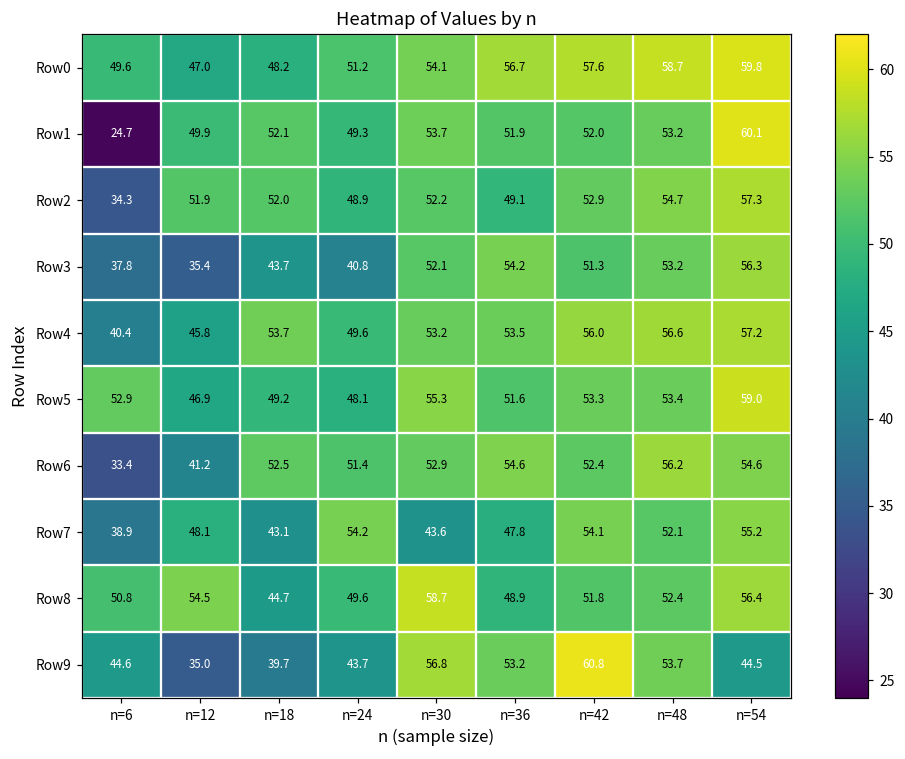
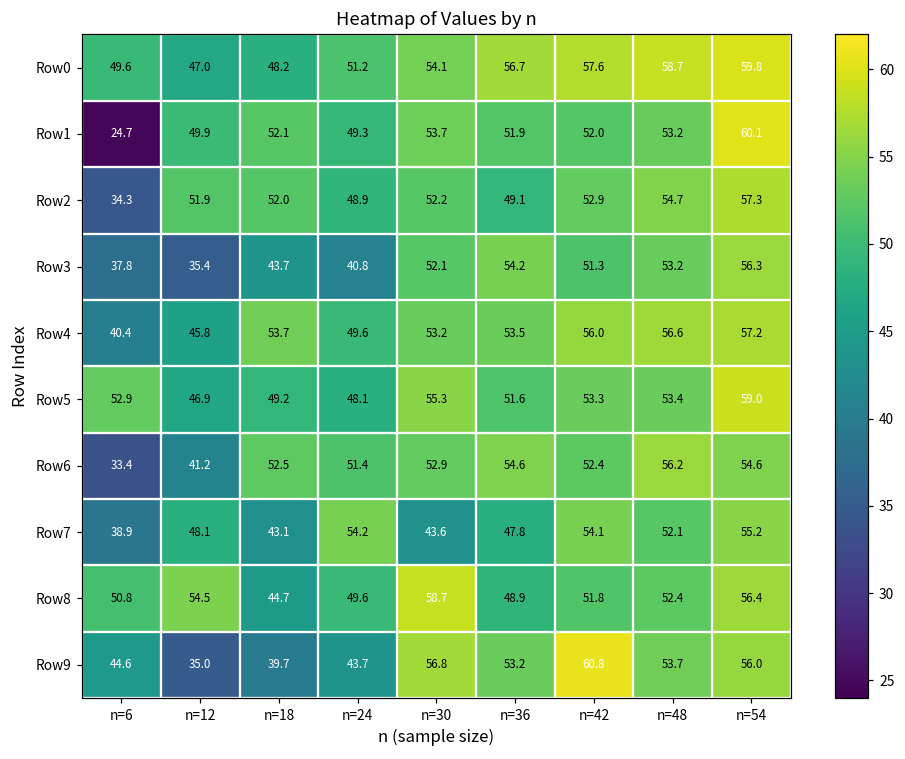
  {
    "Row0": {
      "n=6": 49.6,
      "n=12": 47.0,
      "n=18": 48.2,
      "n=24": 51.2,
      "n=30": 54.1,
      "n=36": 56.7,
      "n=42": 57.6,
      "n=48": 58.7,
      "n=54": 59.8
    },
    "Row1": {
      "n=6": 24.7,
      "n=12": 49.9,
      "n=18": 52.1,
      "n=24": 49.3,
      "n=30": 53.7,
      "n=36": 51.9,
      "n=42": 52.0,
      "n=48": 53.2,
      "n=54": 60.1
    },
    "Row2": {
      "n=6": 34.3,
      "n=12": 51.9,
      "n=18": 52.0,
      "n=24": 48.9,
      "n=30": 52.2,
      "n=36": 49.1,
      "n=42": 52.9,
      "n=48": 54.7,
      "n=54": 57.3
    },
    "Row3": {
      "n=6": 37.8,
      "n=12": 35.4,
      "n=18": 43.7,
      "n=24": 40.8,
      "n=30": 52.1,
      "n=36": 54.2,
      "n=42": 51.3,
      "n=48": 53.2,
      "n=54": 56.3
    },
    "Row4": {
      "n=6": 40.4,
      "n=12": 45.8,
      "n=18": 53.7,
      "n=24": 49.6,
      "n=30": 53.2,
      "n=36": 53.5,
      "n=42": 56.0,
      "n=48": 56.6,
      "n=54": 57.2
    },
    "Row5": {
      "n=6": 52.9,
      "n=12": 46.9,
      "n=18": 49.2,
      "n=24": 48.1,
      "n=30": 55.3,
      "n=36": 51.6,
      "n=42": 53.3,
      "n=48": 53.4,
      "n=54": 59.0
    },
    "Row6": {
      "n=6": 33.4,
      "n=12": 41.2,
      "n=18": 52.5,
      "n=24": 51.4,
      "n=30": 52.9,
      "n=36": 54.6,
      "n=42": 52.4,
      "n=48": 56.2,
      "n=54": 54.6
    },
    "Row7": {
      "n=6": 38.9,
      "n=12": 48.1,
      "n=18": 43.1,
      "n=24": 54.2,
      "n=30": 43.6,
      "n=36": 47.8,
      "n=42": 54.1,
      "n=48": 52.1,
      "n=54": 55.2
    },
    "Row8": {
      "n=6": 50.8,
      "n=12": 54.5,
      "n=18": 44.7,
      "n=24": 49.6,
      "n=30": 58.7,
      "n=36": 48.9,
      "n=42": 51.8,
      "n=48": 52.4,
      "n=54": 56.4
    },
    "Row9": {
      "n=6": 44.6,
      "n=12": 35.0,
      "n=18": 39.7,
      "n=24": 43.7,
      "n=30": 56.8,
      "n=36": 53.2,
      "n=42": 60.8,
      "n=48": 53.7,
-     "n=54": 44.5
+     "n=54": 56.0
    }
  }
